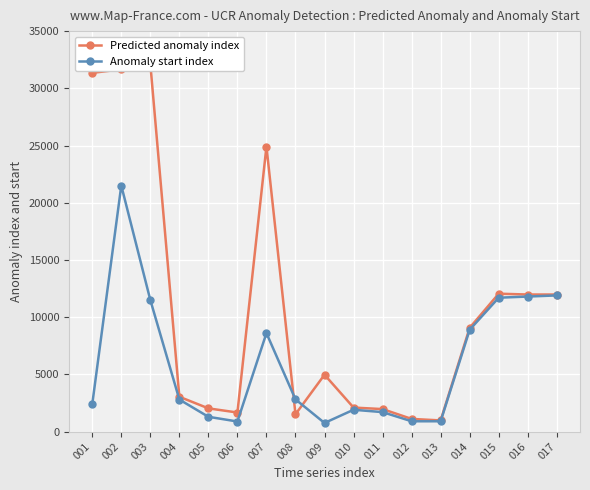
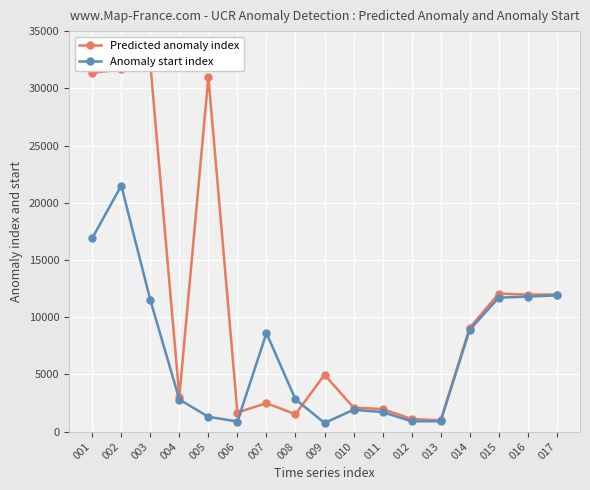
  {
    "Predicted anomaly index": {
      "001": 31400,
      "004": 3000,
-     "005": 2000,
+     "005": 31000,
      "006": 1700,
-     "007": 24900,
+     "007": 2500,
      "008": 1500,
      "009": 5000,
      "011": 2000,
      "015": 12100
    },
    "Anomaly start index": {
-     "001": 2400,
+     "001": 16900,
      "002": 21500,
      "003": 11500,
      "004": 2800,
      "005": 1300,
      "006": 900,
      "007": 8600,
      "008": 2800,
      "009": 800,
      "011": 1700,
      "015": 11700
    }
  }
